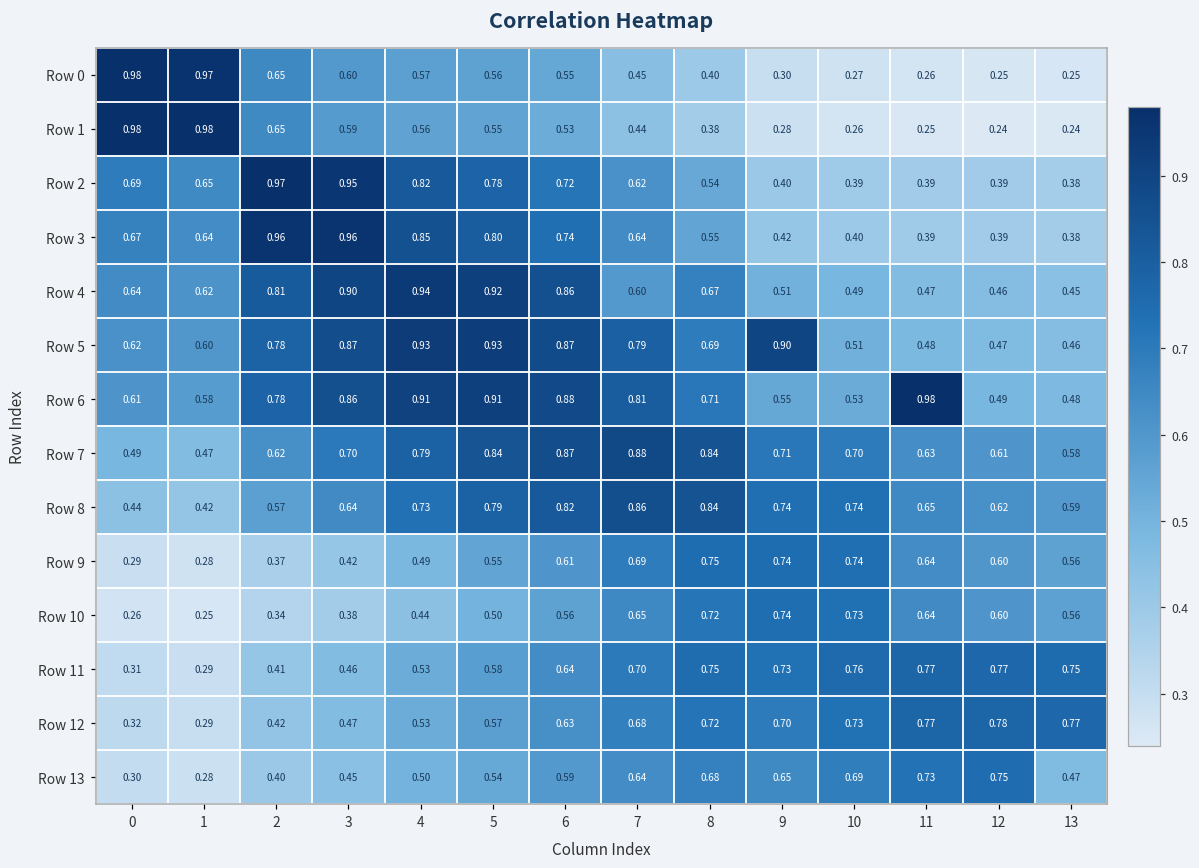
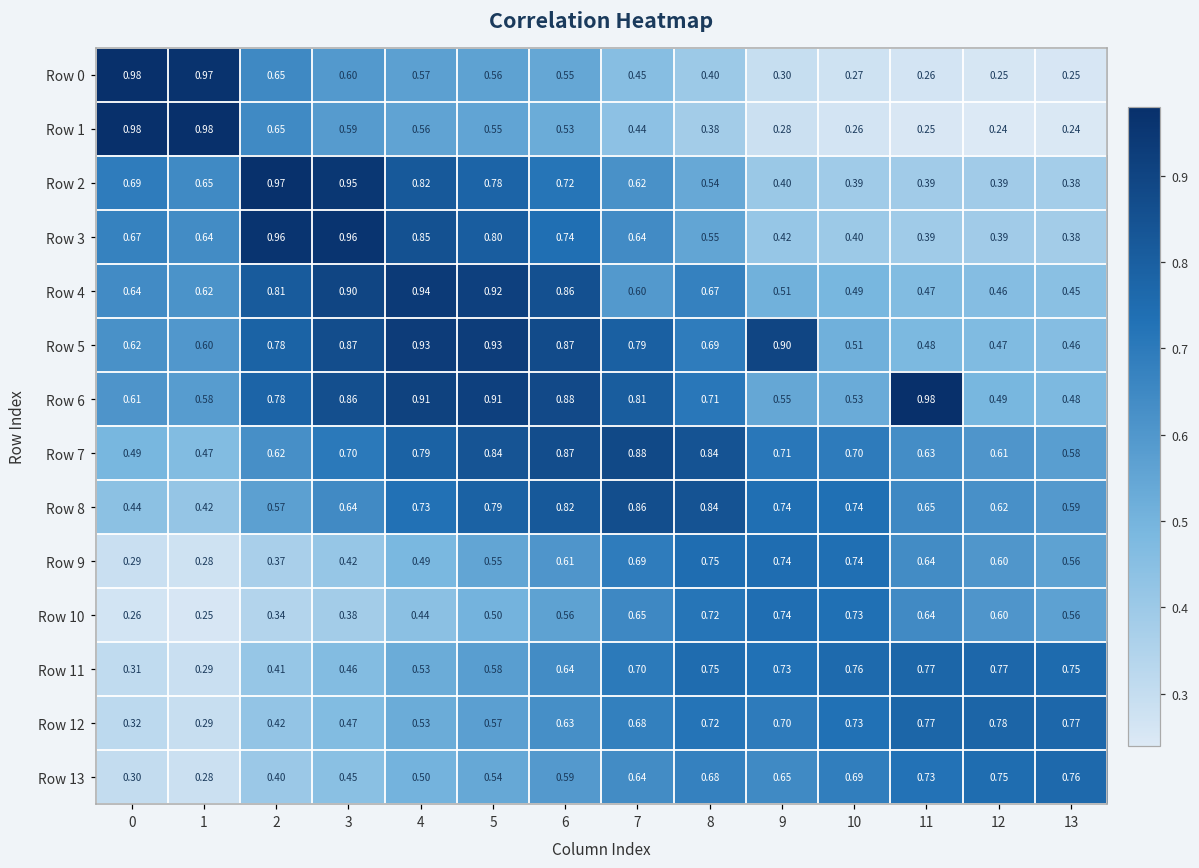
  {
    "Row 0": {
      "0": 0.98,
      "1": 0.97,
      "2": 0.65,
      "3": 0.60,
      "4": 0.57,
      "5": 0.56,
      "6": 0.55,
      "7": 0.45,
      "8": 0.40,
      "9": 0.30,
      "10": 0.27,
      "11": 0.26,
      "12": 0.25,
      "13": 0.25
    },
    "Row 1": {
      "0": 0.98,
      "1": 0.98,
      "2": 0.65,
      "3": 0.59,
      "4": 0.56,
      "5": 0.55,
      "6": 0.53,
      "7": 0.44,
      "8": 0.38,
      "9": 0.28,
      "10": 0.26,
      "11": 0.25,
      "12": 0.24,
      "13": 0.24
    },
    "Row 2": {
      "0": 0.69,
      "1": 0.65,
      "2": 0.97,
      "3": 0.95,
      "4": 0.82,
      "5": 0.78,
      "6": 0.72,
      "7": 0.62,
      "8": 0.54,
      "9": 0.40,
      "10": 0.39,
      "11": 0.39,
      "12": 0.39,
      "13": 0.38
    },
    "Row 3": {
      "0": 0.67,
      "1": 0.64,
      "2": 0.96,
      "3": 0.96,
      "4": 0.85,
      "5": 0.80,
      "6": 0.74,
      "7": 0.64,
      "8": 0.55,
      "9": 0.42,
      "10": 0.40,
      "11": 0.39,
      "12": 0.39,
      "13": 0.38
    },
    "Row 4": {
      "0": 0.64,
      "1": 0.62,
      "2": 0.81,
      "3": 0.90,
      "4": 0.94,
      "5": 0.92,
      "6": 0.86,
      "7": 0.60,
      "8": 0.67,
      "9": 0.51,
      "10": 0.49,
      "11": 0.47,
      "12": 0.46,
      "13": 0.45
    },
    "Row 5": {
      "0": 0.62,
      "1": 0.60,
      "2": 0.78,
      "3": 0.87,
      "4": 0.93,
      "5": 0.93,
      "6": 0.87,
      "7": 0.79,
      "8": 0.69,
      "9": 0.90,
      "10": 0.51,
      "11": 0.48,
      "12": 0.47,
      "13": 0.46
    },
    "Row 6": {
      "0": 0.61,
      "1": 0.58,
      "2": 0.78,
      "3": 0.86,
      "4": 0.91,
      "5": 0.91,
      "6": 0.88,
      "7": 0.81,
      "8": 0.71,
      "9": 0.55,
      "10": 0.53,
      "11": 0.98,
      "12": 0.49,
      "13": 0.48
    },
    "Row 7": {
      "0": 0.49,
      "1": 0.47,
      "2": 0.62,
      "3": 0.70,
      "4": 0.79,
      "5": 0.84,
      "6": 0.87,
      "7": 0.88,
      "8": 0.84,
      "9": 0.71,
      "10": 0.70,
      "11": 0.63,
      "12": 0.61,
      "13": 0.58
    },
    "Row 8": {
      "0": 0.44,
      "1": 0.42,
      "2": 0.57,
      "3": 0.64,
      "4": 0.73,
      "5": 0.79,
      "6": 0.82,
      "7": 0.86,
      "8": 0.84,
      "9": 0.74,
      "10": 0.74,
      "11": 0.65,
      "12": 0.62,
      "13": 0.59
    },
    "Row 9": {
      "0": 0.29,
      "1": 0.28,
      "2": 0.37,
      "3": 0.42,
      "4": 0.49,
      "5": 0.55,
      "6": 0.61,
      "7": 0.69,
      "8": 0.75,
      "9": 0.74,
      "10": 0.74,
      "11": 0.64,
      "12": 0.60,
      "13": 0.56
    },
    "Row 10": {
      "0": 0.26,
      "1": 0.25,
      "2": 0.34,
      "3": 0.38,
      "4": 0.44,
      "5": 0.50,
      "6": 0.56,
      "7": 0.65,
      "8": 0.72,
      "9": 0.74,
      "10": 0.73,
      "11": 0.64,
      "12": 0.60,
      "13": 0.56
    },
    "Row 11": {
      "0": 0.31,
      "1": 0.29,
      "2": 0.41,
      "3": 0.46,
      "4": 0.53,
      "5": 0.58,
      "6": 0.64,
      "7": 0.70,
      "8": 0.75,
      "9": 0.73,
      "10": 0.76,
      "11": 0.77,
      "12": 0.77,
      "13": 0.75
    },
    "Row 12": {
      "0": 0.32,
      "1": 0.29,
      "2": 0.42,
      "3": 0.47,
      "4": 0.53,
      "5": 0.57,
      "6": 0.63,
      "7": 0.68,
      "8": 0.72,
      "9": 0.70,
      "10": 0.73,
      "11": 0.77,
      "12": 0.78,
      "13": 0.77
    },
    "Row 13": {
      "0": 0.30,
      "1": 0.28,
      "2": 0.40,
      "3": 0.45,
      "4": 0.50,
      "5": 0.54,
      "6": 0.59,
      "7": 0.64,
      "8": 0.68,
      "9": 0.65,
      "10": 0.69,
      "11": 0.73,
      "12": 0.75,
-     "13": 0.47
+     "13": 0.76
    }
  }
